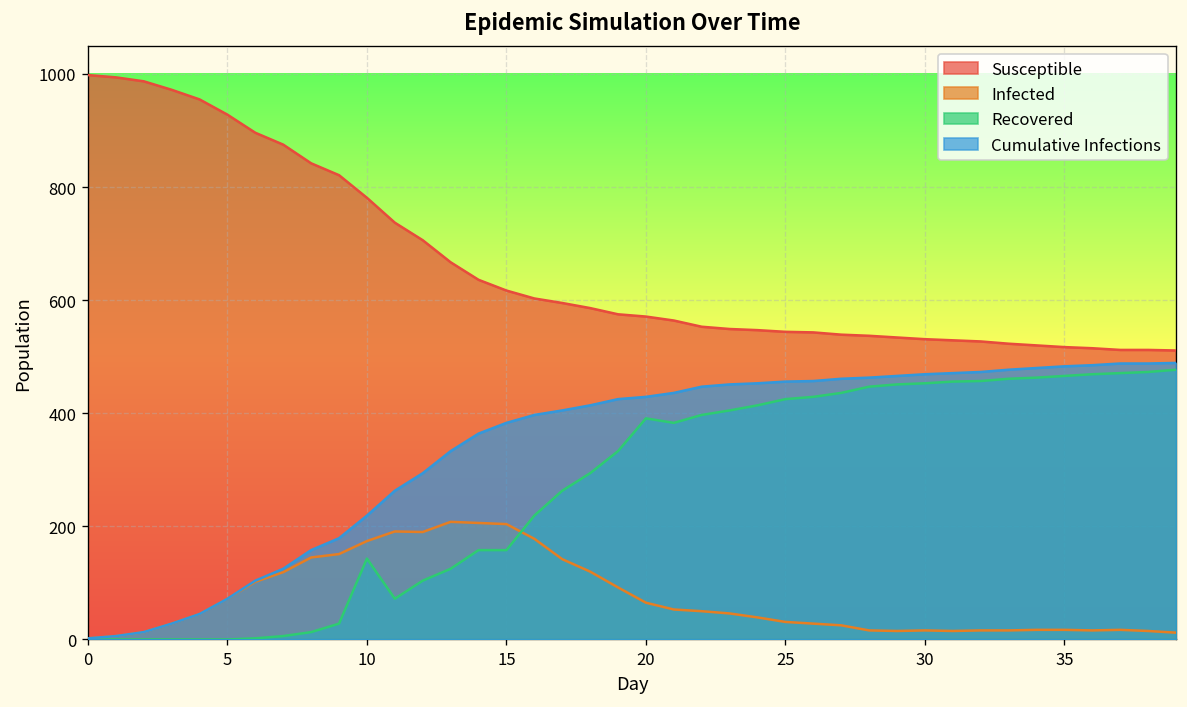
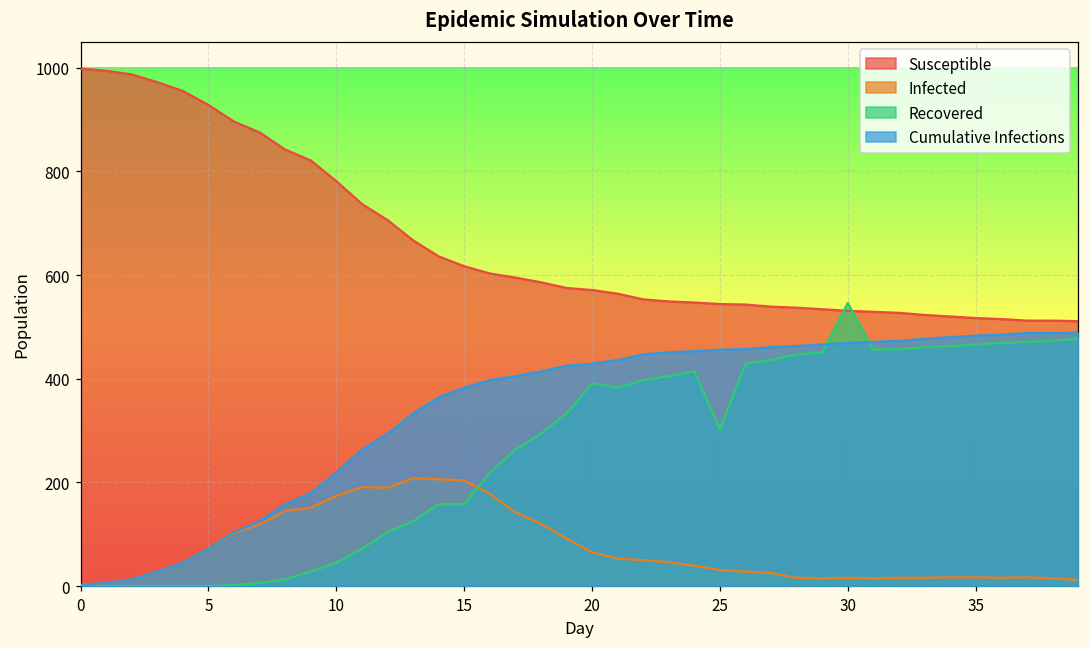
  {
    "Recovered": {
      "5": 0,
-     "10": 140,
+     "10": 50,
      "15": 160,
      "20": 390,
-     "25": 430,
-     "30": 450,
+     "25": 300,
+     "30": 550,
      "35": 470
    },
    "Cumulative Infections": {
      "10": 220,
      "15": 380,
      "20": 430,
      "25": 460,
      "30": 470,
      "35": 480
    }
  }
